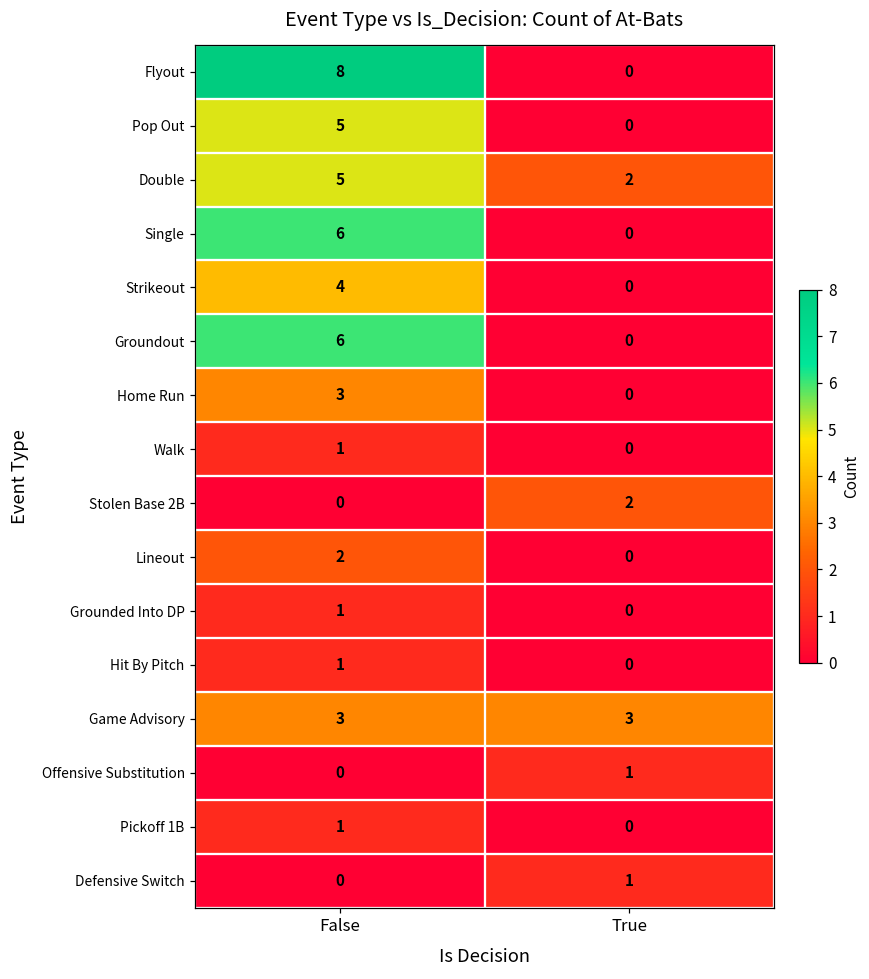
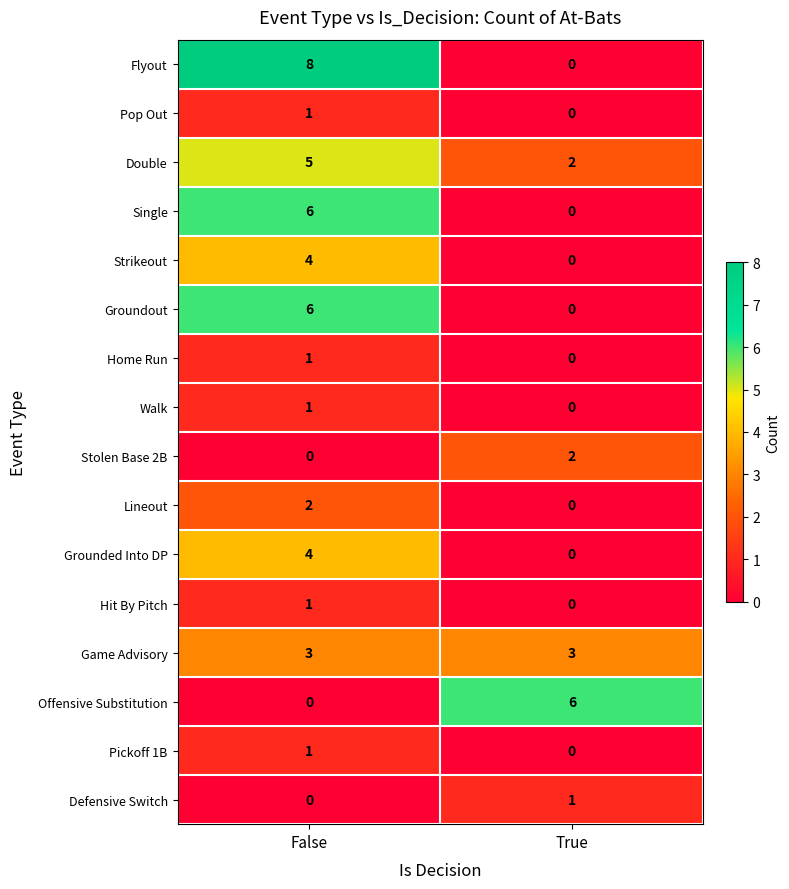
  {
    "Flyout": {
      "False": 8,
      "True": 0
    },
    "Pop Out": {
-     "False": 5,
+     "False": 1,
      "True": 0
    },
    "Double": {
      "False": 5,
      "True": 2
    },
    "Single": {
      "False": 6,
      "True": 0
    },
    "Strikeout": {
      "False": 4,
      "True": 0
    },
    "Groundout": {
      "False": 6,
      "True": 0
    },
    "Home Run": {
-     "False": 3,
+     "False": 1,
      "True": 0
    },
    "Walk": {
      "False": 1,
      "True": 0
    },
    "Stolen Base 2B": {
      "False": 0,
      "True": 2
    },
    "Lineout": {
      "False": 2,
      "True": 0
    },
    "Grounded Into DP": {
-     "False": 1,
+     "False": 4,
      "True": 0
    },
    "Hit By Pitch": {
      "False": 1,
      "True": 0
    },
    "Game Advisory": {
      "False": 3,
      "True": 3
    },
    "Offensive Substitution": {
      "False": 0,
-     "True": 1
+     "True": 6
    },
    "Pickoff 1B": {
      "False": 1,
      "True": 0
    },
    "Defensive Switch": {
      "False": 0,
      "True": 1
    }
  }
